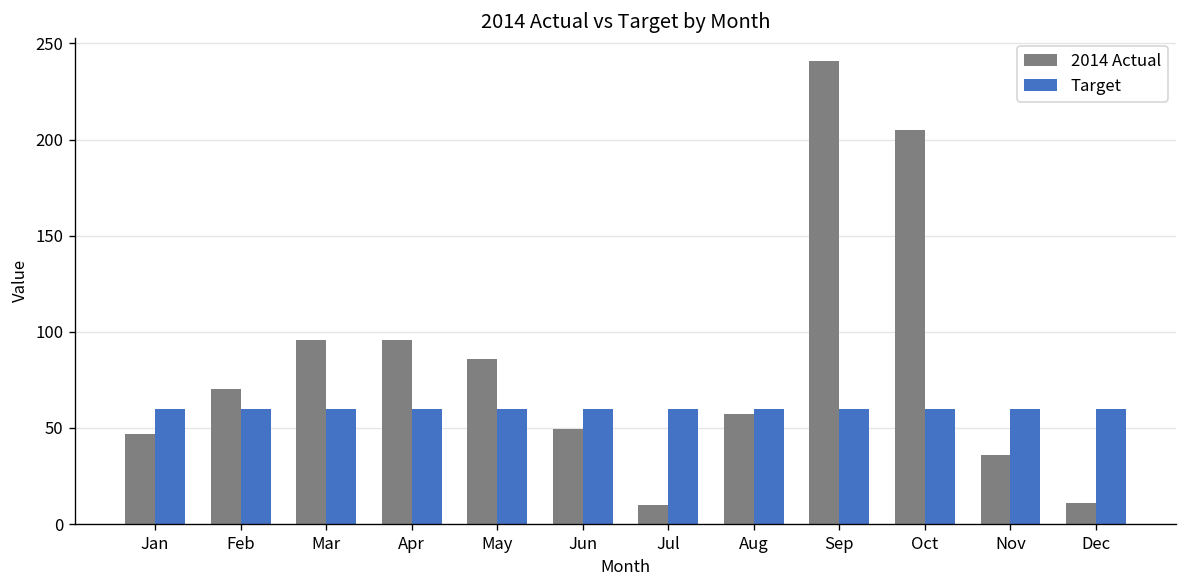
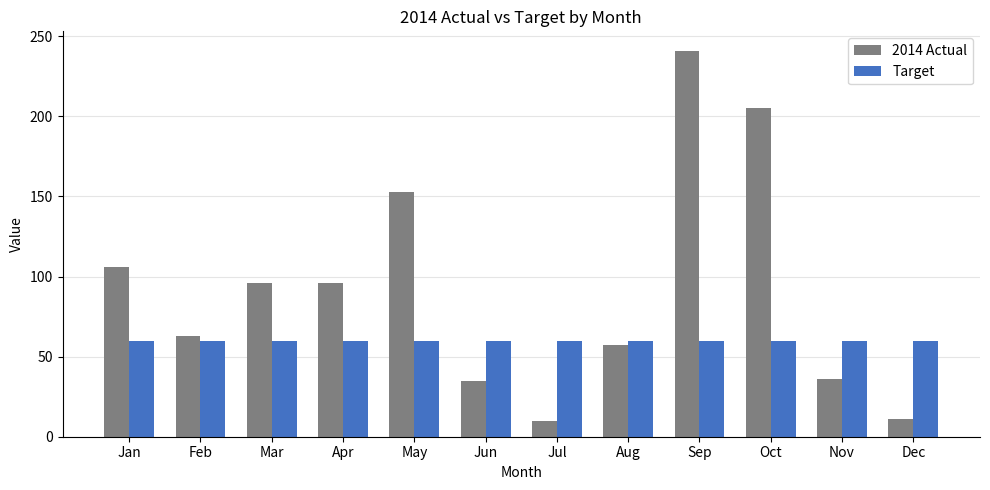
  {
    "2014 Actual": {
-     "Jan": 47,
-     "Feb": 70,
+     "Jan": 106,
+     "Feb": 63,
      "Mar": 96,
      "Apr": 96,
-     "May": 86,
-     "Jun": 49,
+     "May": 153,
+     "Jun": 35,
      "Jul": 10,
      "Aug": 57,
      "Sep": 241,
      "Oct": 205,
      "Nov": 36,
      "Dec": 11
    },
    "Target": {
      "Jan": 60,
      "Feb": 60,
      "Mar": 60,
      "Apr": 60,
      "May": 60,
      "Jun": 60,
      "Jul": 60,
      "Aug": 60,
      "Sep": 60,
      "Oct": 60,
      "Nov": 60,
      "Dec": 60
    }
  }
